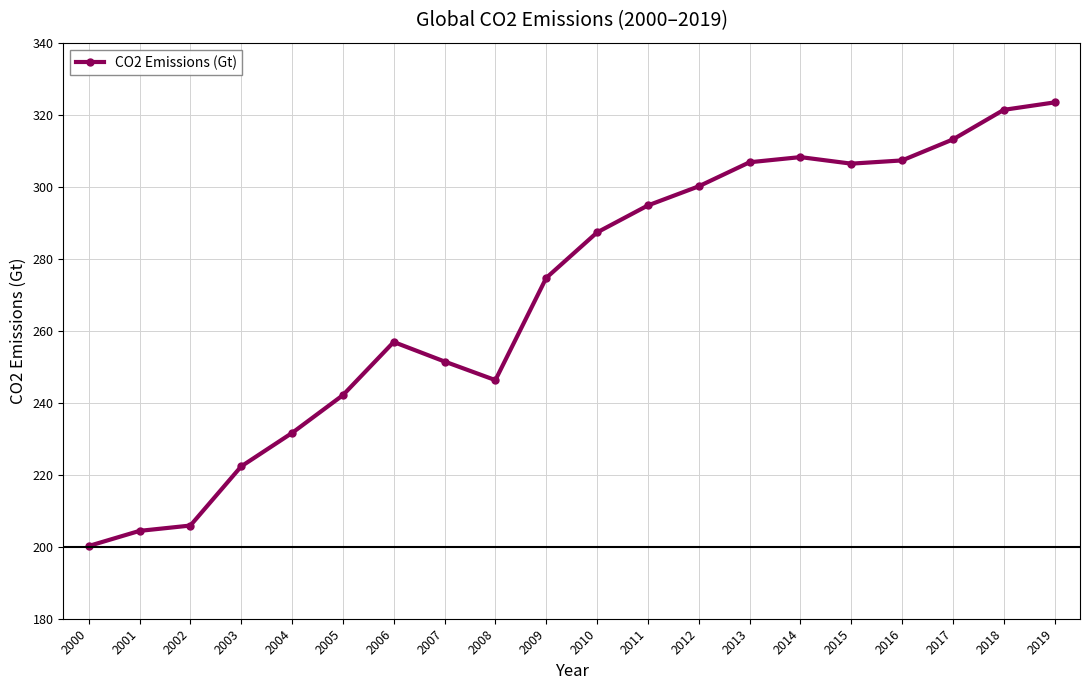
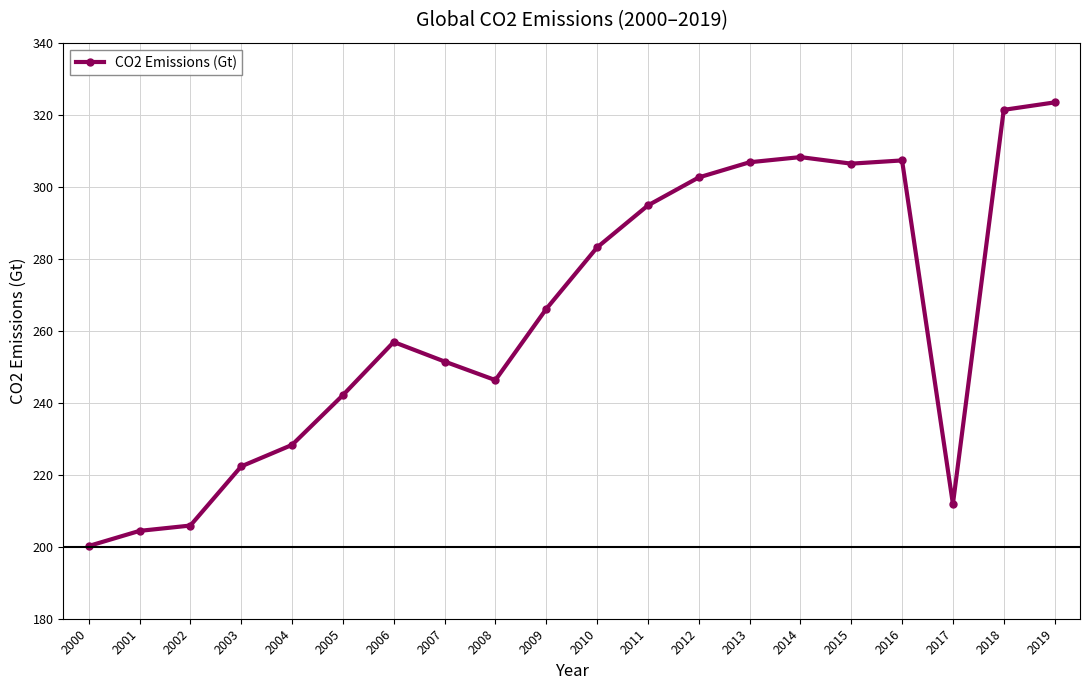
  {
    "2000": 200,
    "2001": 204,
    "2002": 206,
    "2003": 222,
-   "2004": 232,
+   "2004": 228,
    "2005": 242,
    "2006": 257,
    "2007": 251,
    "2008": 246,
-   "2009": 275,
-   "2010": 287,
+   "2009": 266,
+   "2010": 283,
    "2011": 295,
-   "2012": 300,
+   "2012": 303,
    "2013": 307,
    "2014": 308,
    "2015": 306,
    "2016": 307,
-   "2017": 313,
+   "2017": 212,
    "2018": 321,
    "2019": 323
  }
